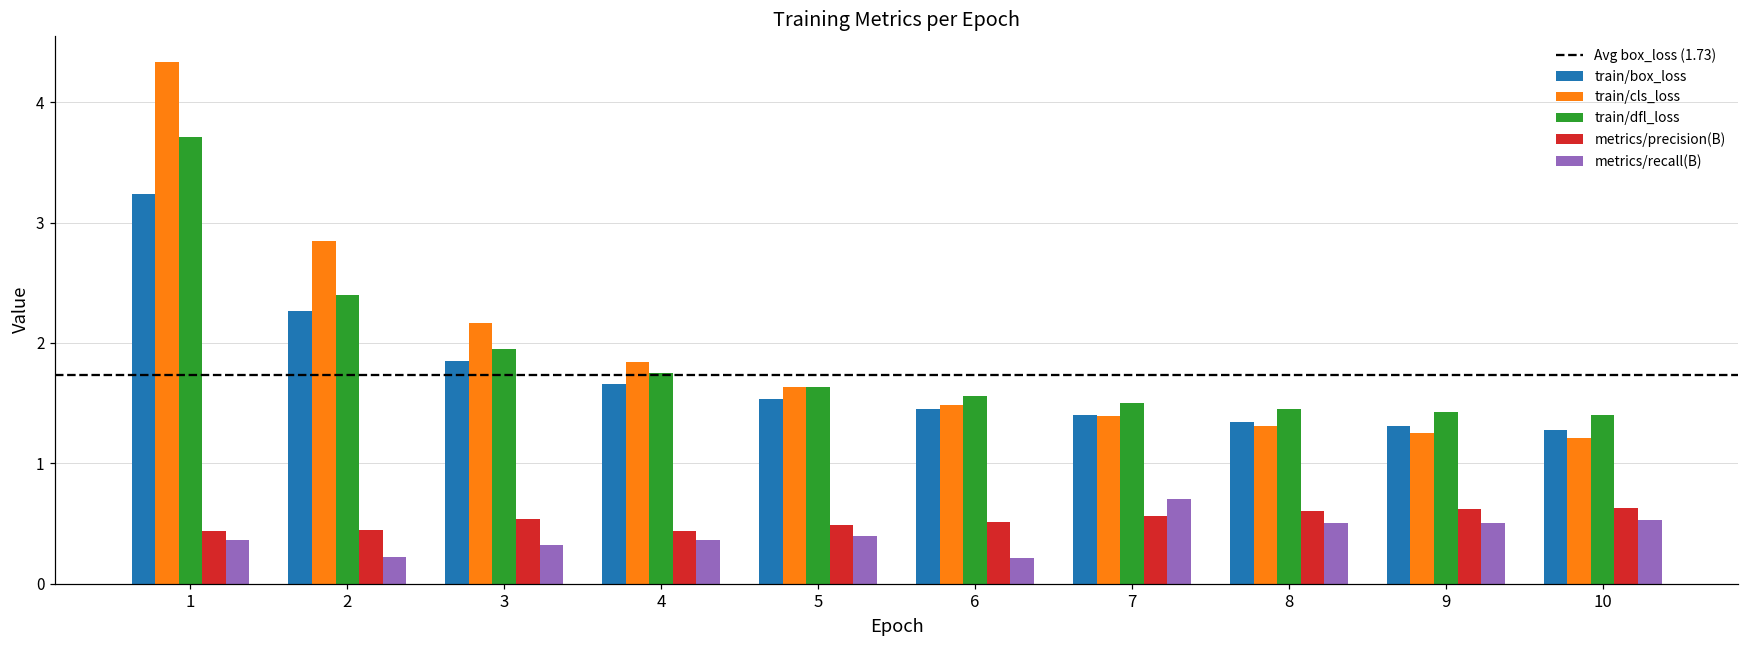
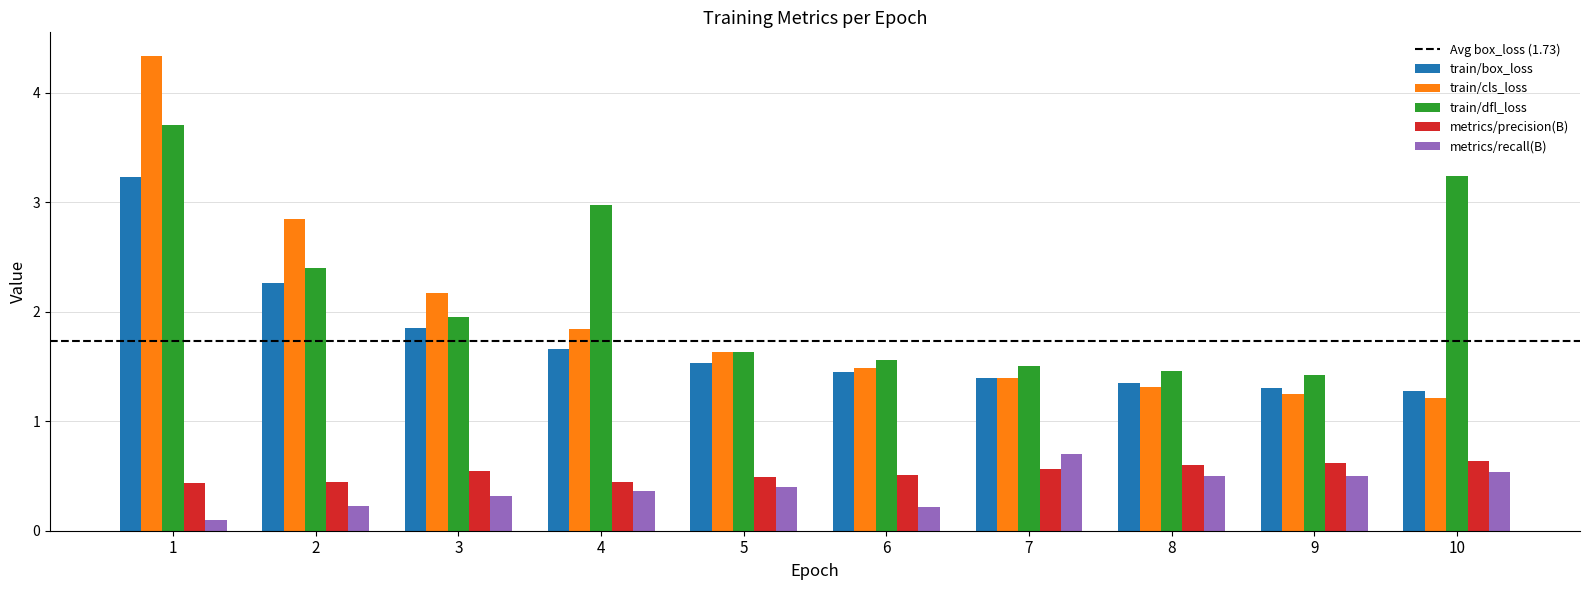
  {
    "train/box_loss": {
      "1": 3.23,
      "2": 2.26,
      "3": 1.85,
      "4": 1.66,
      "5": 1.53,
      "6": 1.45,
      "7": 1.40,
      "8": 1.35,
      "9": 1.31,
      "10": 1.28
    },
    "train/cls_loss": {
      "1": 4.34,
      "2": 2.85,
      "3": 2.17,
      "4": 1.84,
      "5": 1.63,
      "6": 1.48,
      "7": 1.40,
      "8": 1.31,
      "9": 1.25,
      "10": 1.21
    },
    "train/dfl_loss": {
      "1": 3.71,
      "2": 2.40,
      "3": 1.95,
-     "4": 1.75,
+     "4": 2.98,
      "5": 1.63,
      "6": 1.56,
      "7": 1.50,
      "8": 1.46,
      "9": 1.42,
-     "10": 1.40
+     "10": 3.24
    },
    "metrics/precision(B)": {
      "1": 0.44,
      "2": 0.45,
      "3": 0.54,
      "4": 0.44,
      "5": 0.49,
      "6": 0.51,
      "7": 0.56,
      "8": 0.60,
      "9": 0.62,
      "10": 0.63
    },
    "metrics/recall(B)": {
-     "1": 0.36,
+     "1": 0.10,
      "2": 0.23,
      "3": 0.32,
      "4": 0.36,
      "5": 0.40,
      "6": 0.21,
      "7": 0.70,
      "8": 0.50,
      "9": 0.50,
      "10": 0.53
    }
  }
